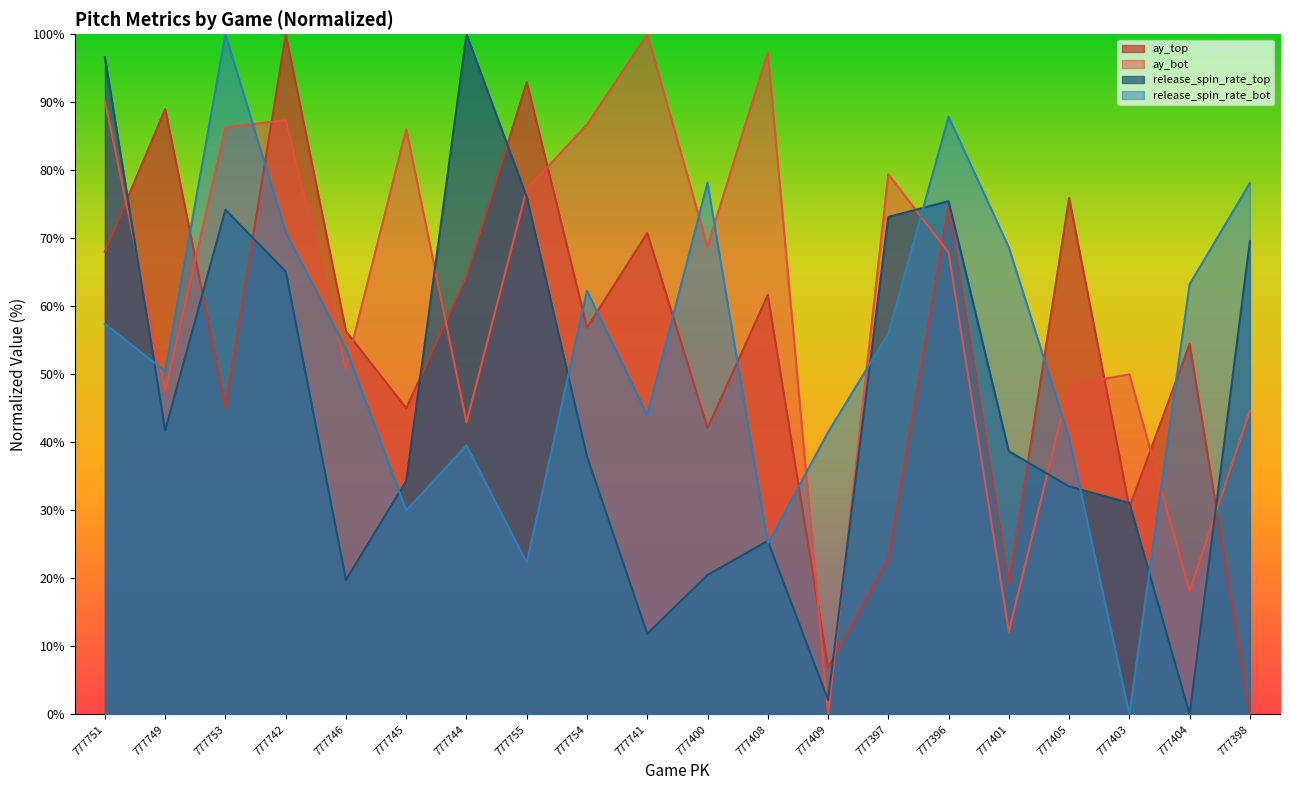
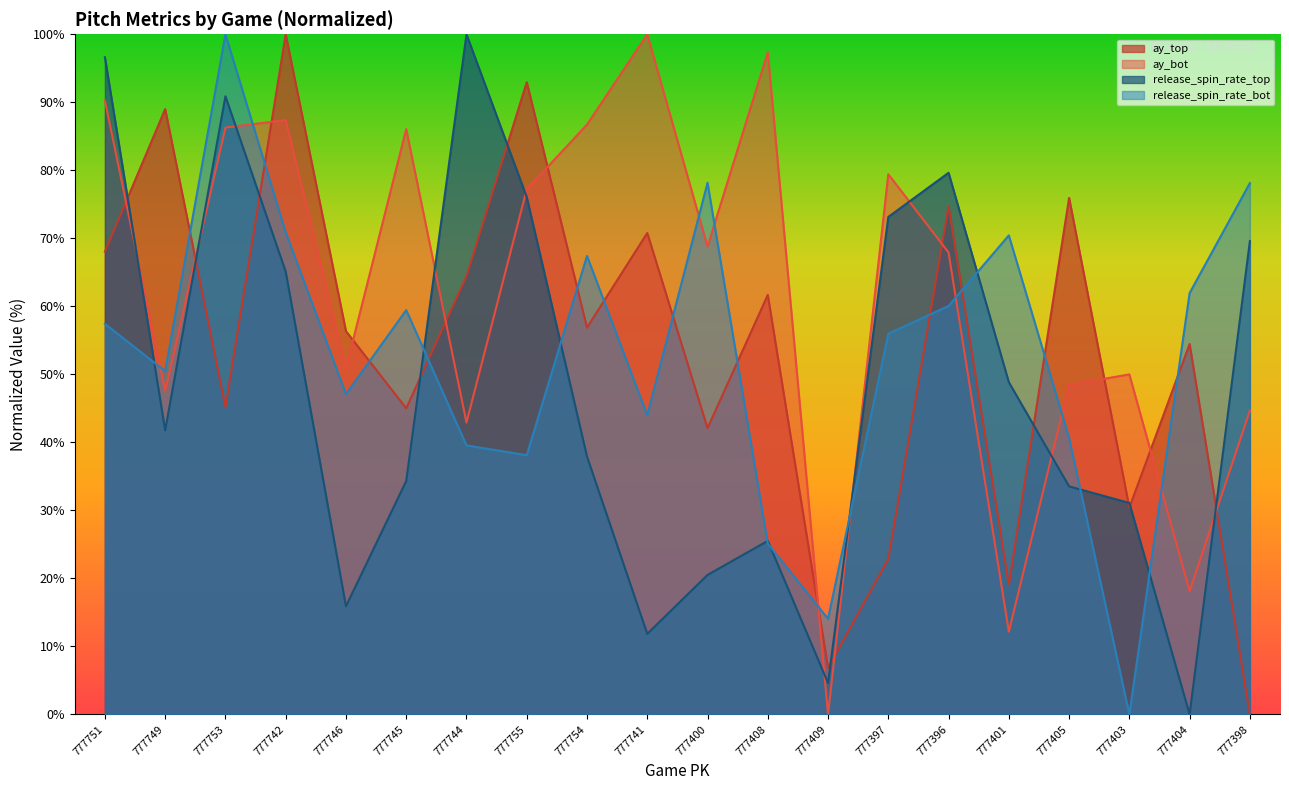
  {
    "release_spin_rate_top": {
      "777751": "97%",
      "777749": "42%",
-     "777753": "74%",
+     "777753": "91%",
      "777742": "65%",
-     "777746": "20%",
+     "777746": "16%",
      "777745": "34%",
      "777744": "100%",
      "777755": "76%",
      "777754": "38%",
      "777741": "12%",
      "777400": "21%",
      "777408": "26%",
-     "777409": "2%",
+     "777409": "5%",
      "777397": "73%",
-     "777396": "75%",
-     "777401": "39%",
+     "777396": "80%",
+     "777401": "49%",
      "777405": "34%",
      "777403": "31%",
      "777404": "0%",
      "777398": "70%"
    },
    "release_spin_rate_bot": {
      "777751": "57%",
      "777749": "50%",
      "777753": "100%",
      "777742": "71%",
-     "777746": "54%",
-     "777745": "30%",
+     "777746": "47%",
+     "777745": "59%",
      "777744": "40%",
-     "777755": "22%",
-     "777754": "62%",
+     "777755": "38%",
+     "777754": "67%",
      "777741": "44%",
      "777400": "78%",
      "777408": "25%",
-     "777409": "41%",
+     "777409": "14%",
      "777397": "56%",
-     "777396": "88%",
-     "777401": "69%",
+     "777396": "60%",
+     "777401": "70%",
      "777405": "41%",
      "777403": "0%",
-     "777404": "63%",
+     "777404": "62%",
      "777398": "78%"
    }
  }
